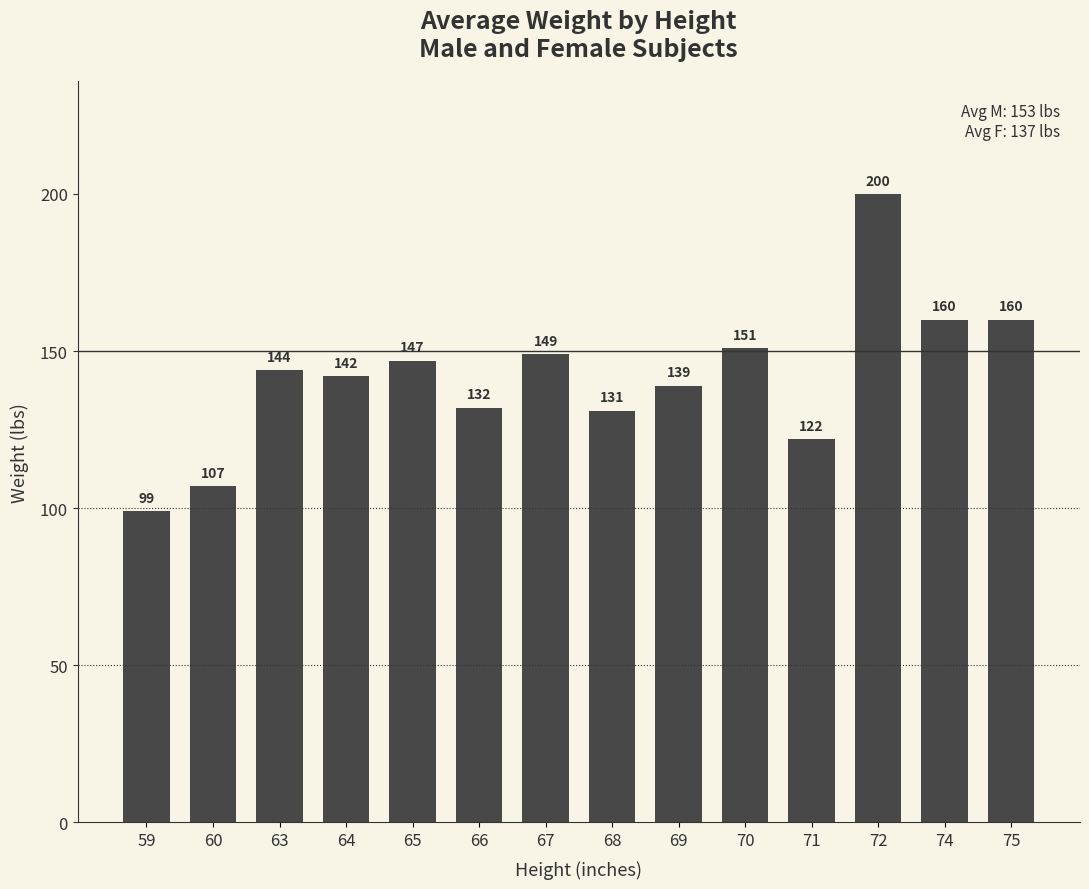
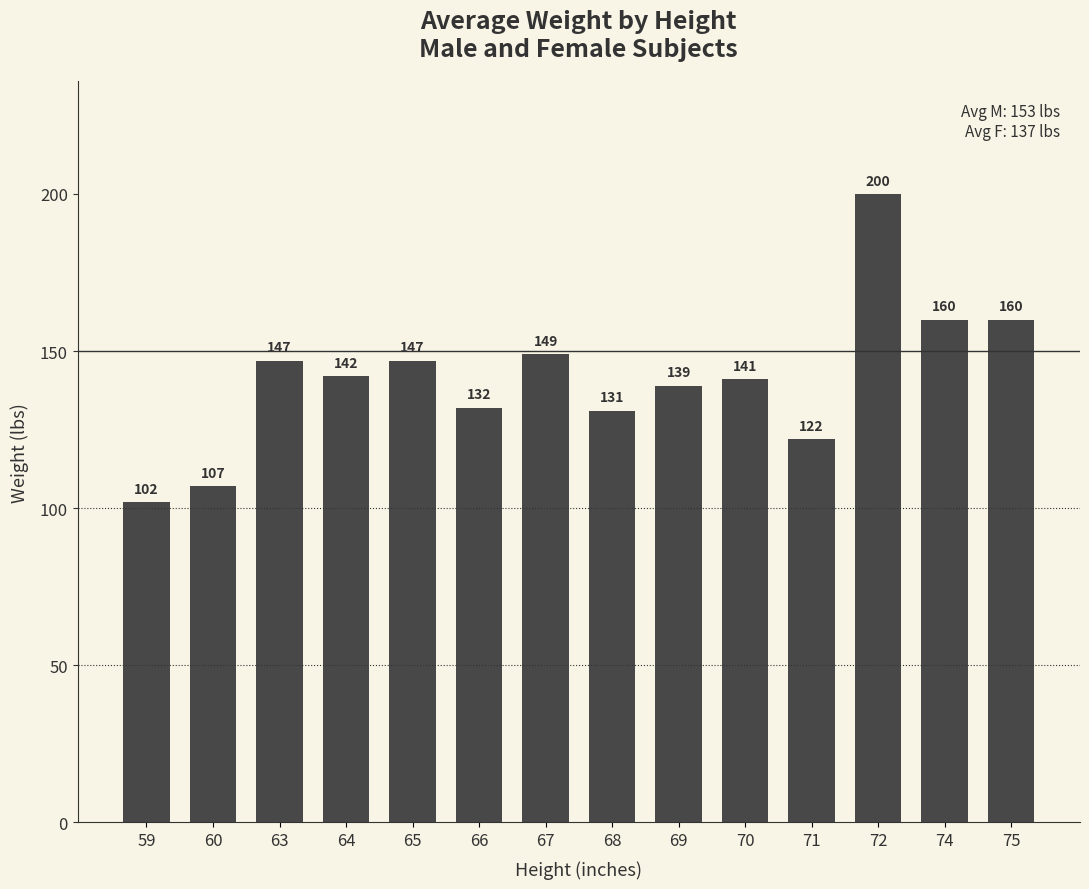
  {
-   "59": 99,
+   "59": 102,
    "60": 107,
-   "63": 144,
+   "63": 147,
    "64": 142,
    "65": 147,
    "66": 132,
    "67": 149,
    "68": 131,
    "69": 139,
-   "70": 151,
+   "70": 141,
    "71": 122,
    "72": 200,
    "74": 160,
    "75": 160
  }
